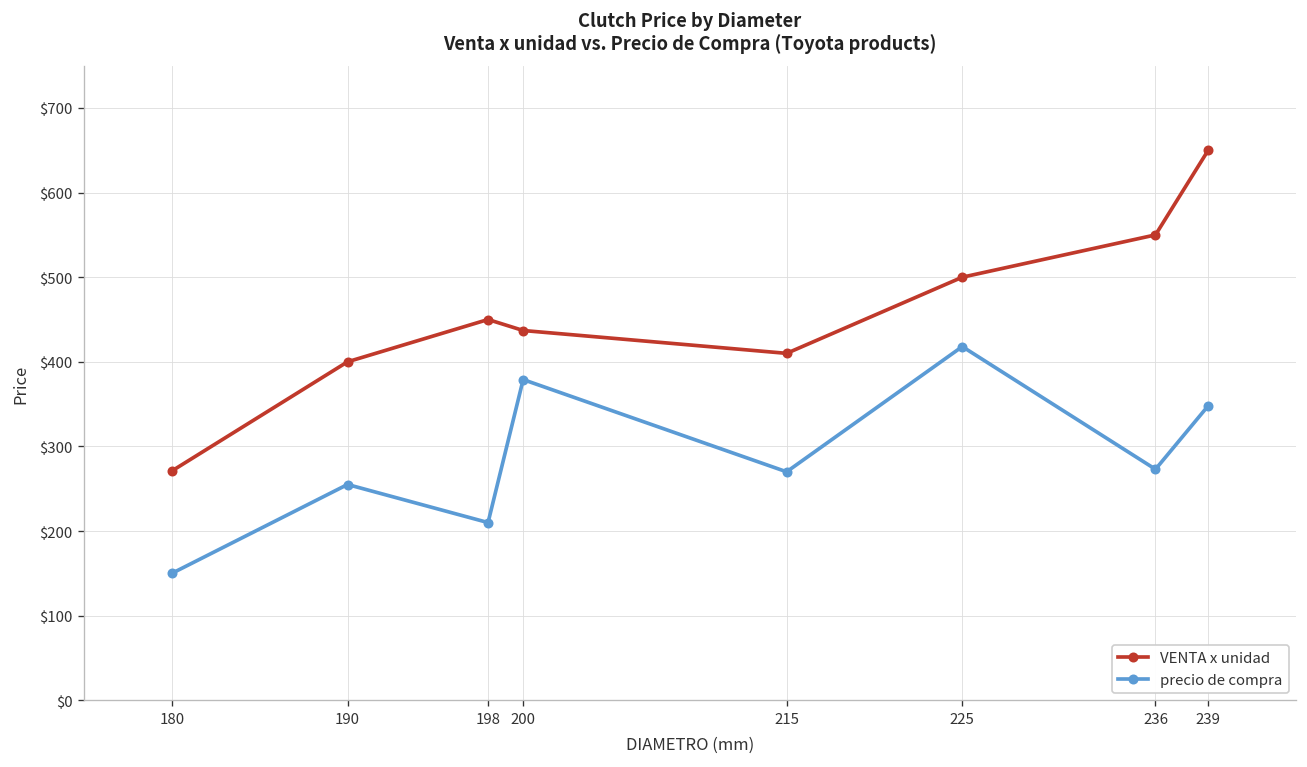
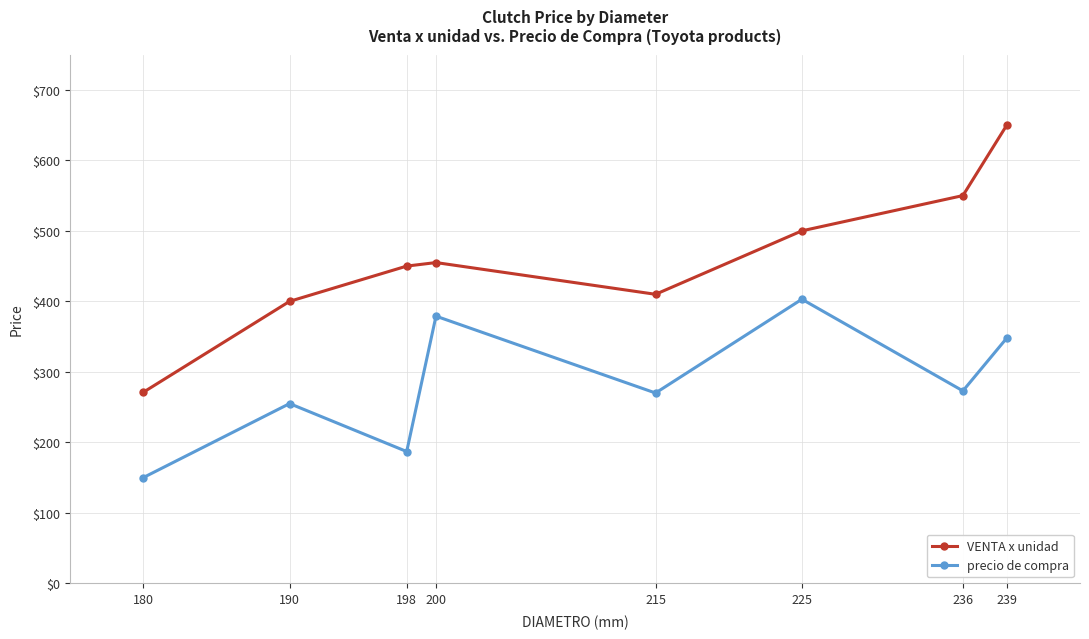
  {
    "VENTA x unidad": {
      "180": "$270",
      "190": "$400",
      "198": "$450",
-     "200": "$440",
+     "200": "$460",
      "215": "$410",
      "225": "$500",
      "236": "$550",
      "239": "$650"
    },
    "precio de compra": {
      "180": "$150",
      "190": "$260",
-     "198": "$210",
+     "198": "$190",
      "200": "$380",
      "215": "$270",
-     "225": "$420",
+     "225": "$400",
      "236": "$270",
      "239": "$350"
    }
  }
